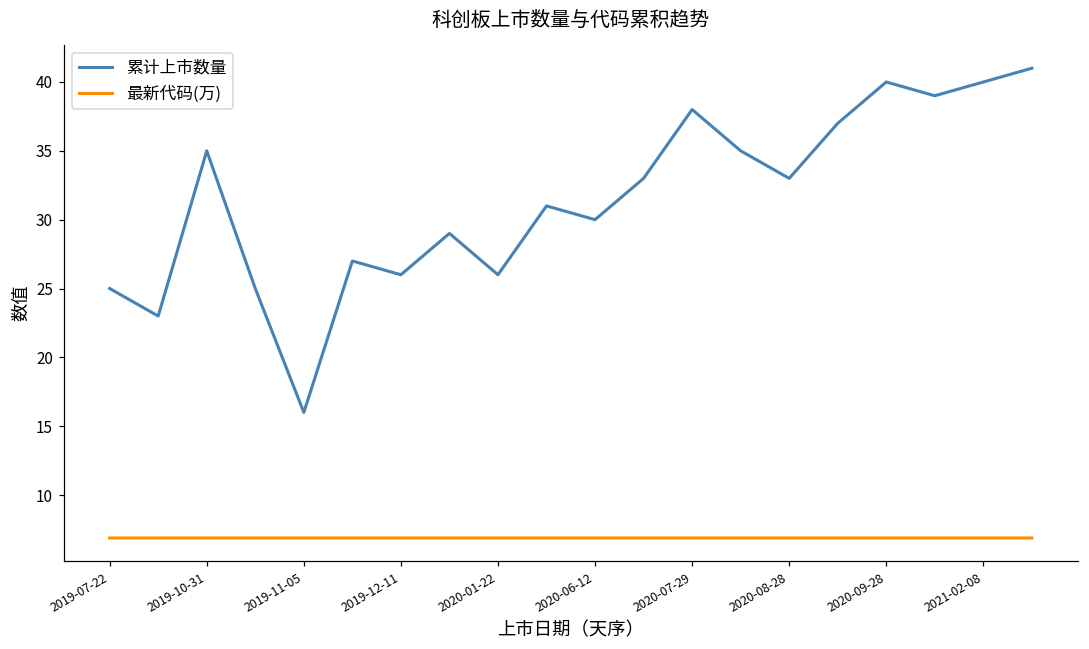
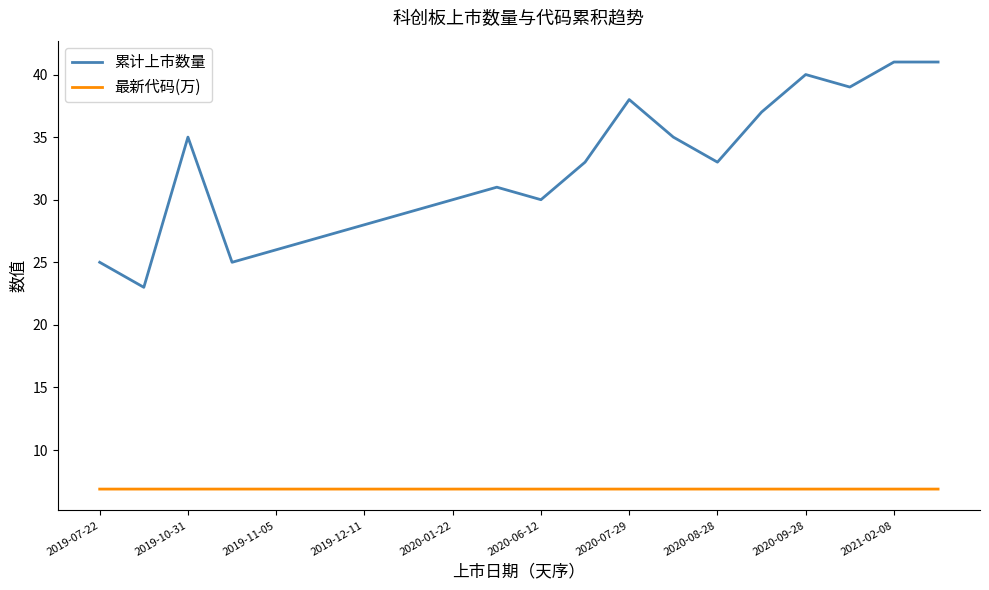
  {
    "累计上市数量": {
      "2019-07-22": 25,
      "2019-10-31": 35,
-     "2019-11-05": 16,
-     "2019-12-11": 26,
-     "2020-01-22": 26,
+     "2019-11-05": 26,
+     "2019-12-11": 28,
+     "2020-01-22": 30,
      "2020-06-12": 30,
      "2020-07-29": 38,
      "2020-08-28": 33,
      "2020-09-28": 40,
-     "2021-02-08": 40
+     "2021-02-08": 41
    },
    "最新代码(万)": {
      "2019-07-22": 7,
      "2019-10-31": 7,
      "2019-11-05": 7,
      "2019-12-11": 7,
      "2020-01-22": 7,
      "2020-06-12": 7,
      "2020-07-29": 7,
      "2020-08-28": 7,
      "2020-09-28": 7,
      "2021-02-08": 7
    }
  }
